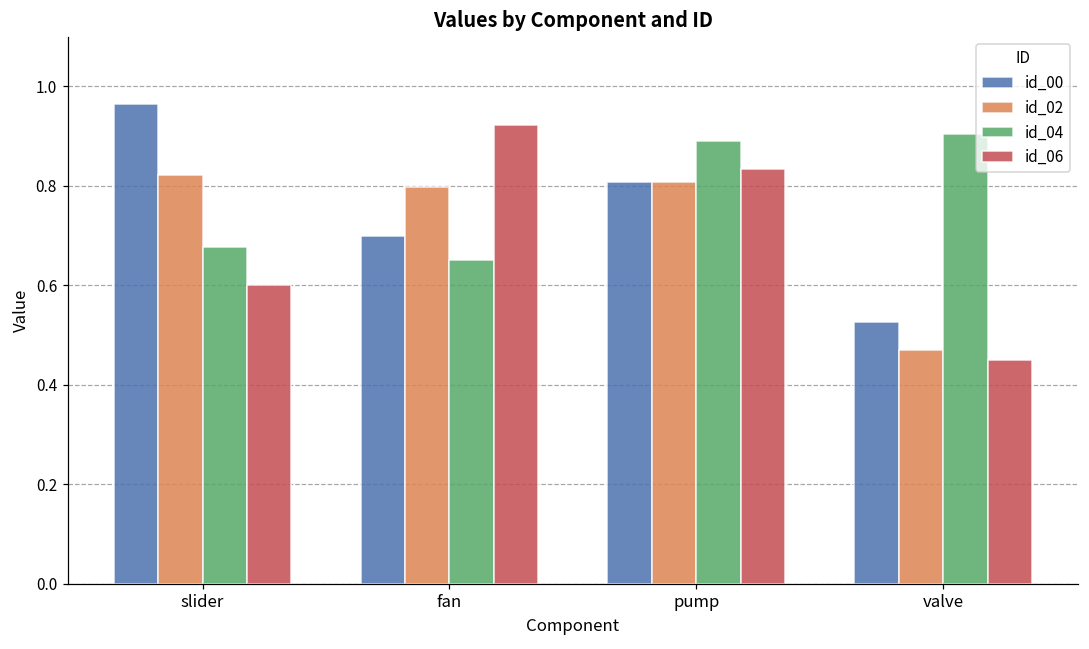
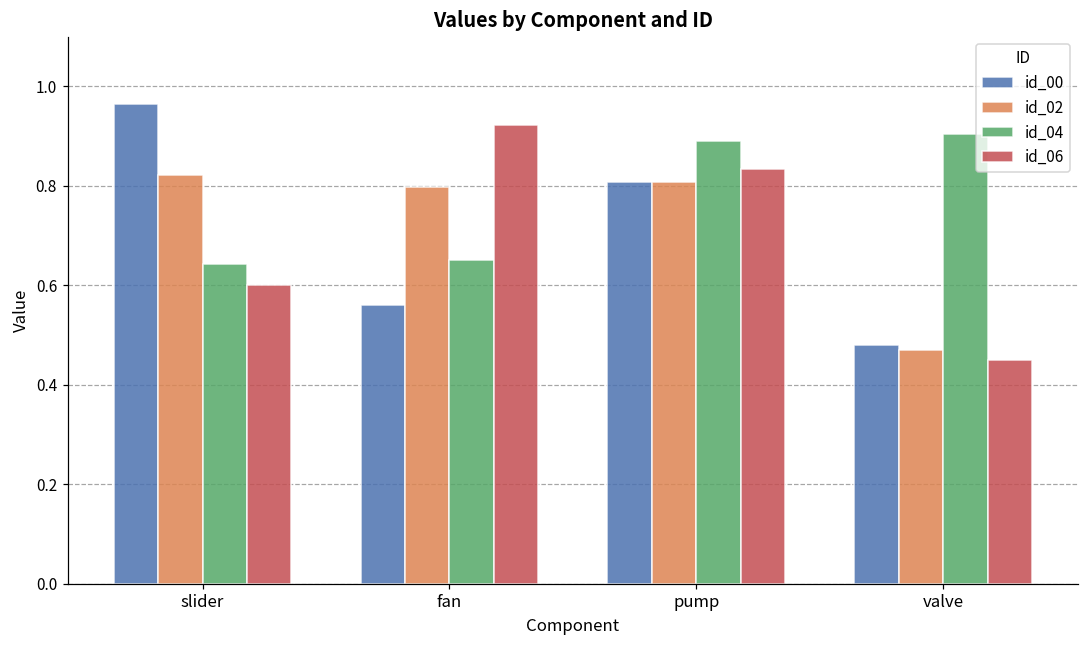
  {
    "id_00": {
      "slider": 0.97,
-     "fan": 0.70,
+     "fan": 0.56,
      "pump": 0.81,
-     "valve": 0.53
+     "valve": 0.48
    },
    "id_04": {
-     "slider": 0.68,
+     "slider": 0.64,
      "fan": 0.65,
      "pump": 0.89,
      "valve": 0.90
    }
  }
